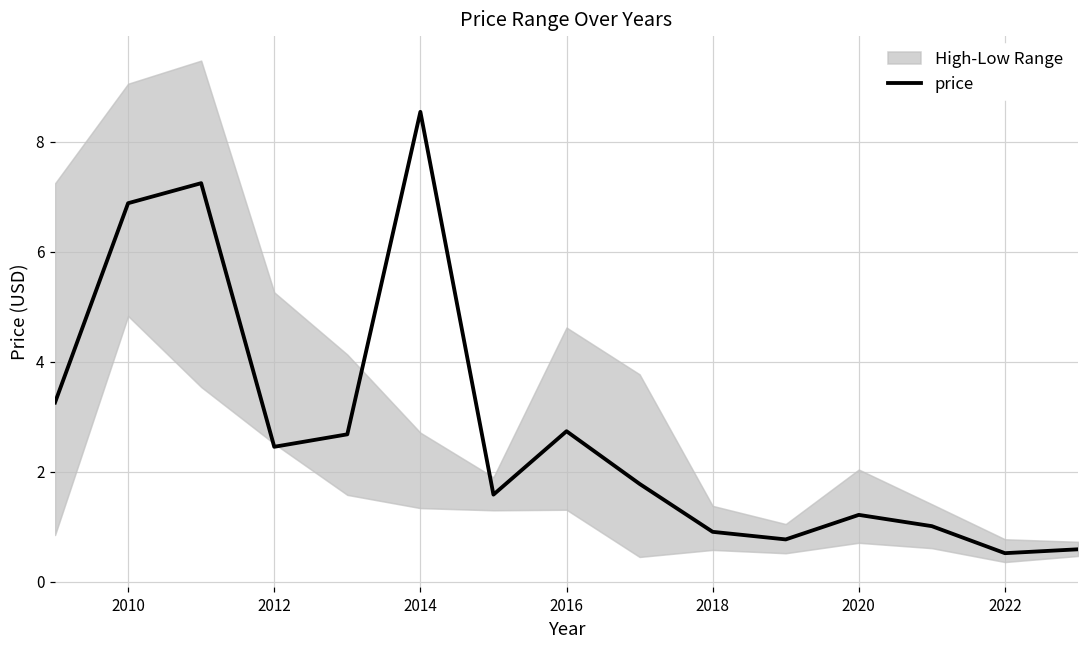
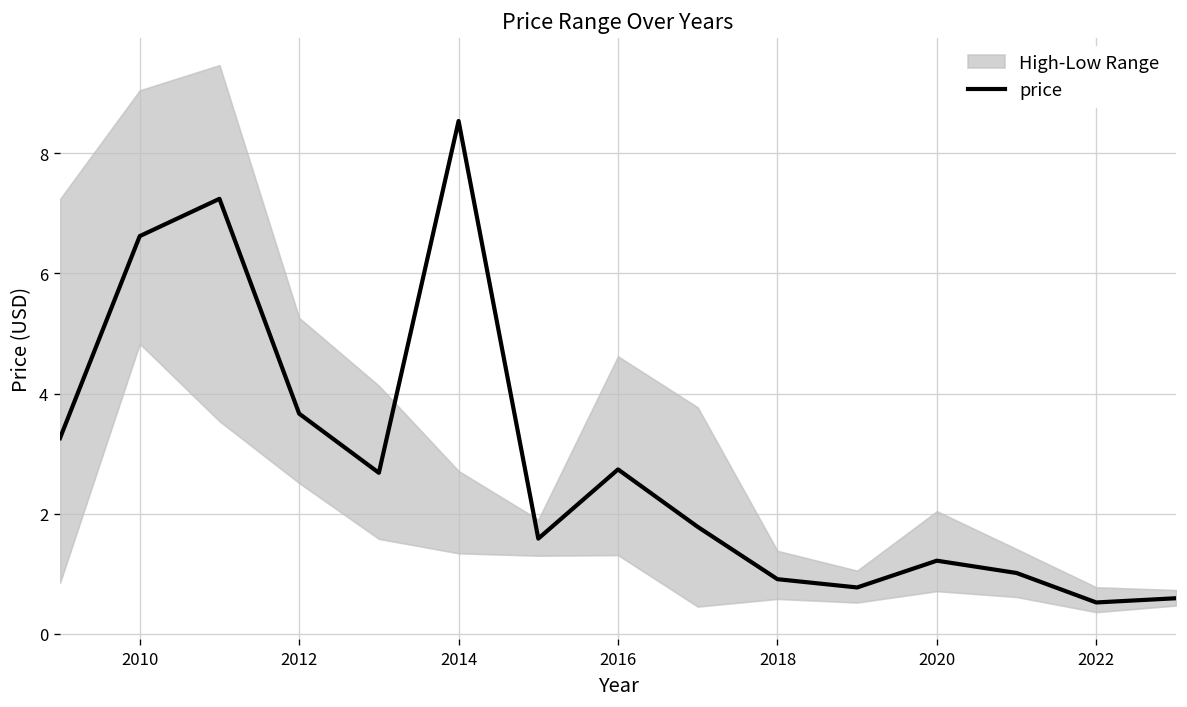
  {
    "price": {
-     "2010": 6.9,
-     "2012": 2.5,
+     "2010": 6.6,
+     "2012": 3.7,
      "2014": 8.5,
      "2016": 2.7,
      "2018": 0.9,
      "2020": 1.2,
      "2022": 0.5
    }
  }
